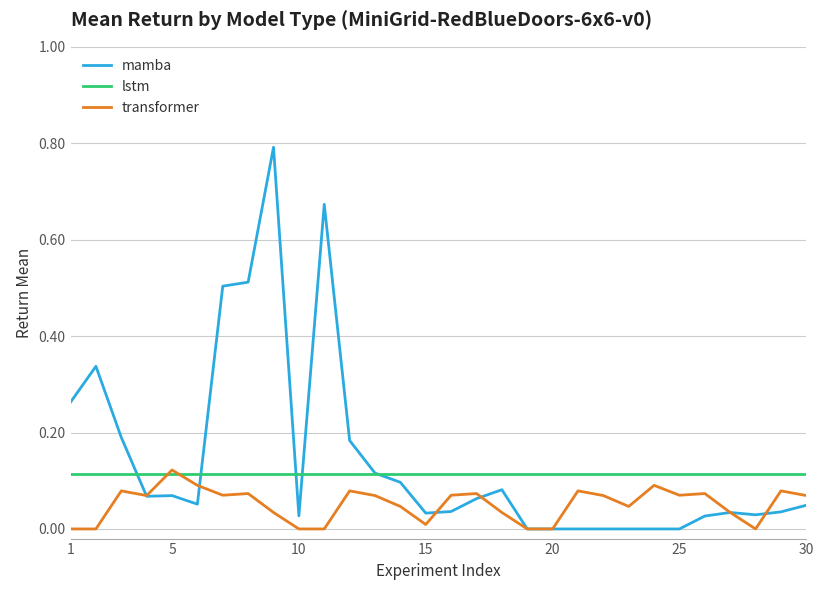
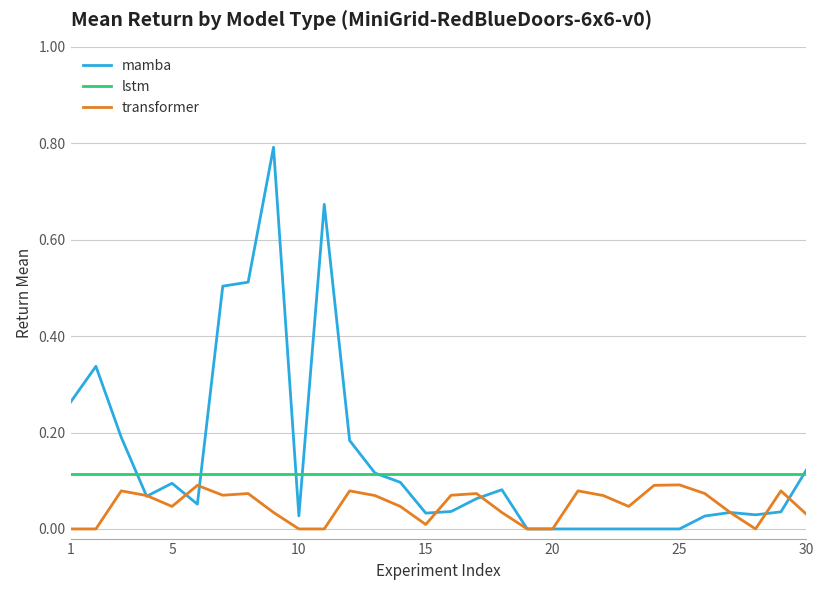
  {
    "mamba": {
      "1": 0.26,
-     "5": 0.07,
+     "5": 0.09,
      "10": 0.03,
      "15": 0.03,
      "25": 0.00,
-     "30": 0.05
+     "30": 0.12
    },
    "lstm": {
      "1": 0.11,
      "5": 0.11,
      "10": 0.11,
      "15": 0.11,
      "20": 0.11,
      "25": 0.11,
      "30": 0.11
    },
    "transformer": {
      "1": 0.00,
-     "5": 0.12,
+     "5": 0.05,
      "10": 0.00,
      "15": 0.01,
-     "25": 0.07,
-     "30": 0.07
+     "25": 0.09,
+     "30": 0.03
    }
  }
